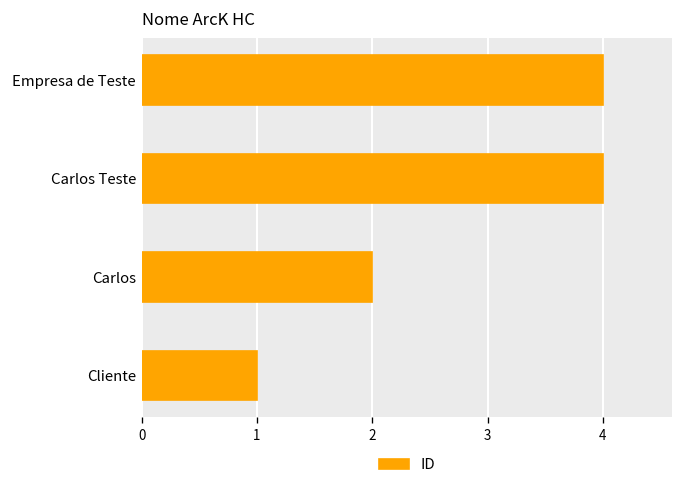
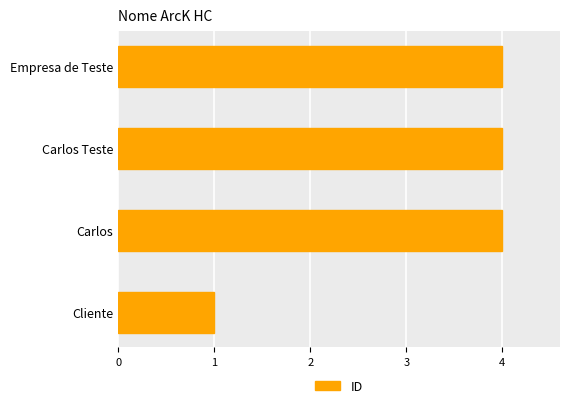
  {
    "Empresa de Teste": 4,
    "Carlos Teste": 4,
-   "Carlos": 2,
+   "Carlos": 4,
    "Cliente": 1
  }
